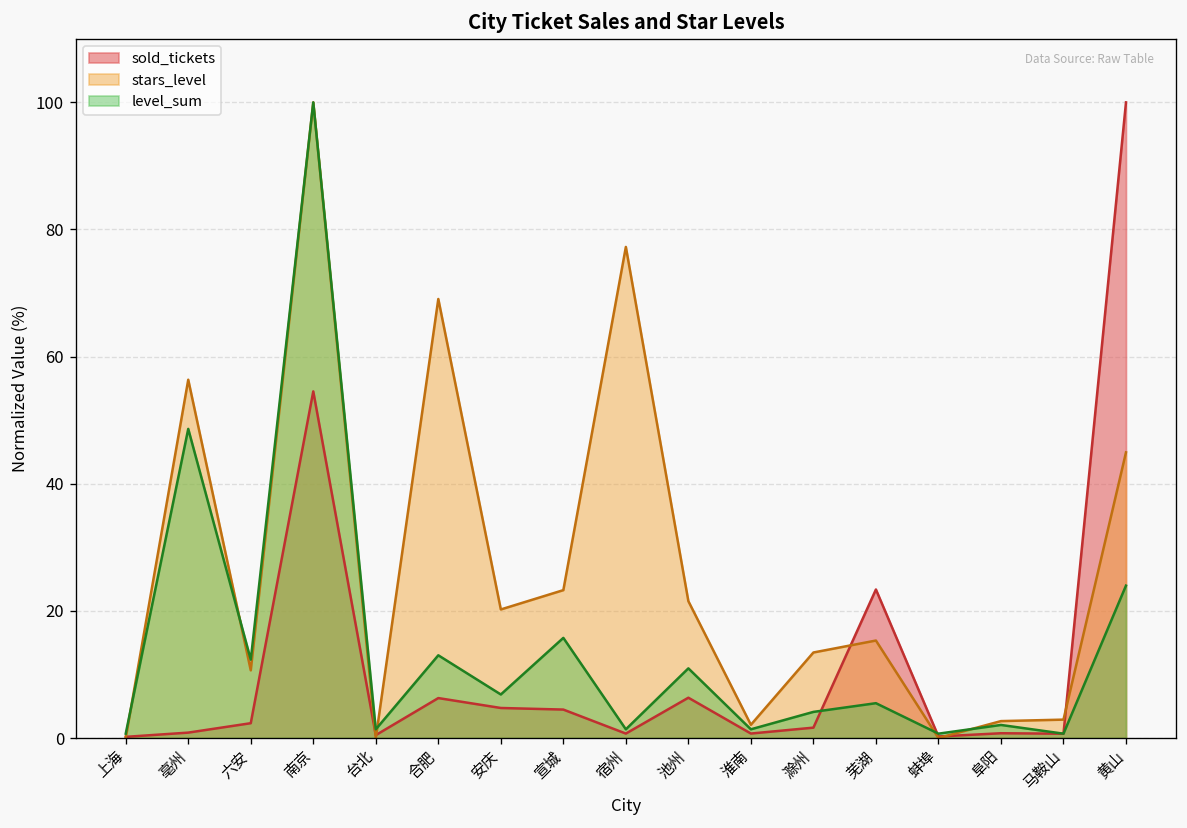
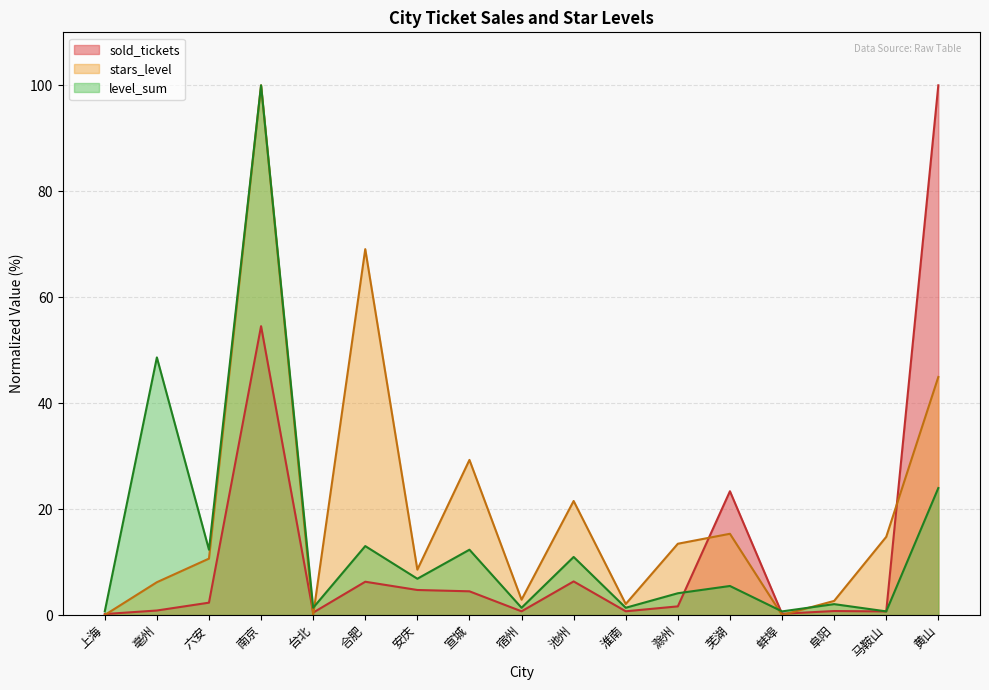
  {
    "sold_tickets": {
      "亳州": 1,
      "六安": 2,
      "南京": 55,
      "合肥": 6,
      "安庆": 5,
      "宣城": 4,
      "宿州": 1,
      "池州": 6,
      "淮南": 1,
      "滁州": 2,
      "芜湖": 23,
      "阜阳": 1,
      "黄山": 100
    },
    "stars_level": {
-     "亳州": 56,
+     "亳州": 6,
      "六安": 11,
      "合肥": 69,
-     "安庆": 20,
-     "宣城": 23,
-     "宿州": 77,
+     "安庆": 9,
+     "宣城": 29,
+     "宿州": 3,
      "池州": 22,
      "淮南": 2,
      "滁州": 13,
      "芜湖": 15,
      "阜阳": 3,
-     "马鞍山": 3,
+     "马鞍山": 15,
      "黄山": 45
    },
    "level_sum": {
      "上海": 1,
      "亳州": 49,
      "六安": 12,
      "台北": 1,
      "合肥": 13,
      "安庆": 7,
-     "宣城": 16,
+     "宣城": 12,
      "宿州": 1,
      "池州": 11,
      "淮南": 1,
      "滁州": 4,
      "芜湖": 5,
      "阜阳": 2,
      "黄山": 24
    }
  }
